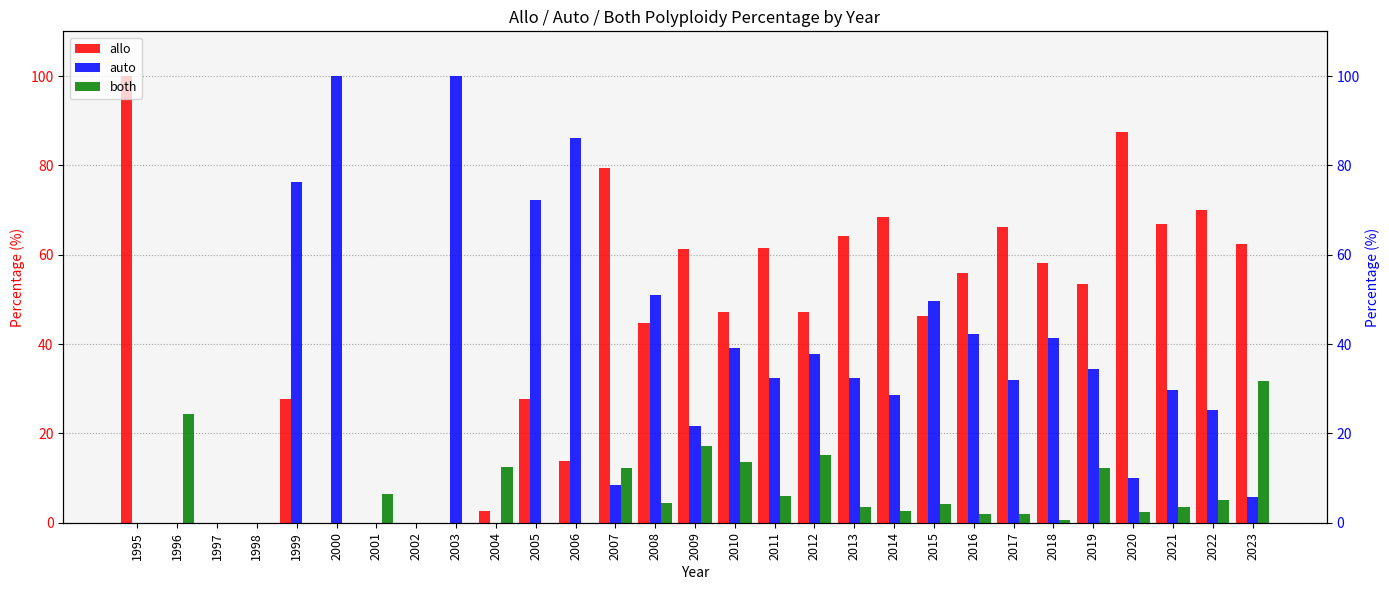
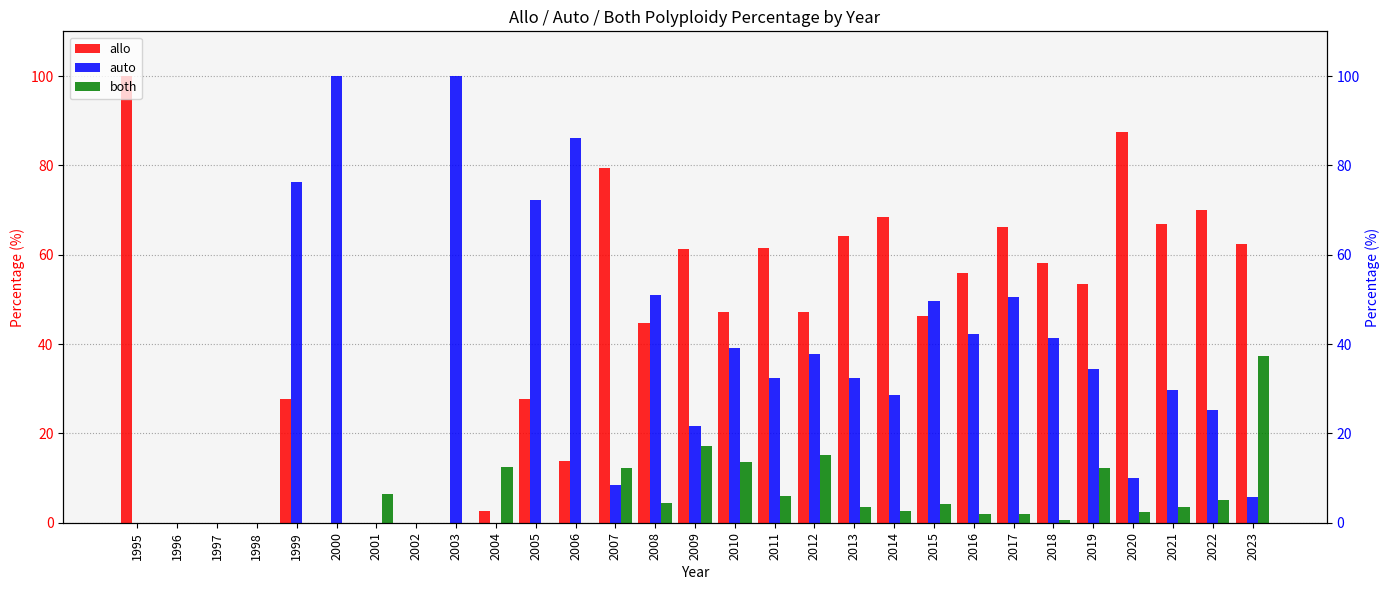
  {
    "allo": {
      "1996": 0,
      "1997": 0,
      "1998": 0,
      "1999": 28,
      "2000": 0,
      "2001": 0,
      "2002": 0,
      "2003": 0,
      "2004": 3,
      "2005": 28,
      "2006": 14,
      "2007": 79,
      "2008": 45,
      "2009": 61,
      "2010": 47,
      "2011": 62,
      "2012": 47,
      "2013": 64,
      "2014": 69,
      "2015": 46,
      "2016": 56,
      "2017": 66,
      "2018": 58,
      "2019": 53,
      "2020": 88,
      "2021": 67,
      "2022": 70,
      "2023": 62
    },
    "auto": {
      "1995": 0,
      "1996": 0,
      "1997": 0,
      "1998": 0,
      "1999": 76,
      "2000": 100,
      "2001": 0,
      "2002": 0,
      "2003": 100,
      "2004": 0,
      "2005": 72,
      "2006": 86,
      "2007": 9,
      "2008": 51,
      "2009": 22,
      "2010": 39,
      "2011": 33,
      "2012": 38,
      "2013": 33,
      "2014": 29,
      "2015": 50,
      "2016": 42,
-     "2017": 32,
+     "2017": 51,
      "2018": 41,
      "2019": 34,
      "2020": 10,
      "2021": 30,
      "2022": 25,
      "2023": 6
    },
    "both": {
      "1995": 0,
-     "1996": 24,
+     "1996": 0,
      "1997": 0,
      "1998": 0,
      "1999": 0,
      "2000": 0,
      "2001": 6,
      "2002": 0,
      "2003": 0,
      "2004": 12,
      "2005": 0,
      "2006": 0,
      "2007": 12,
      "2008": 4,
      "2009": 17,
      "2010": 14,
      "2011": 6,
      "2012": 15,
      "2013": 4,
      "2014": 3,
      "2015": 4,
      "2016": 2,
      "2017": 2,
      "2018": 1,
      "2019": 12,
      "2020": 2,
      "2021": 4,
      "2022": 5,
-     "2023": 32
+     "2023": 37
    }
  }
